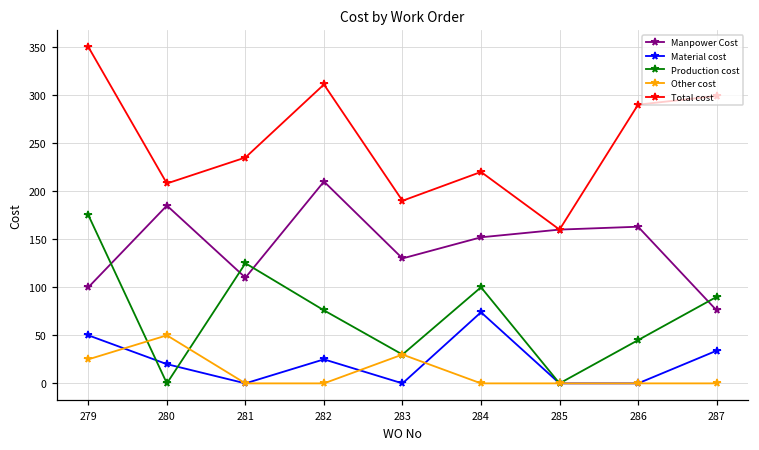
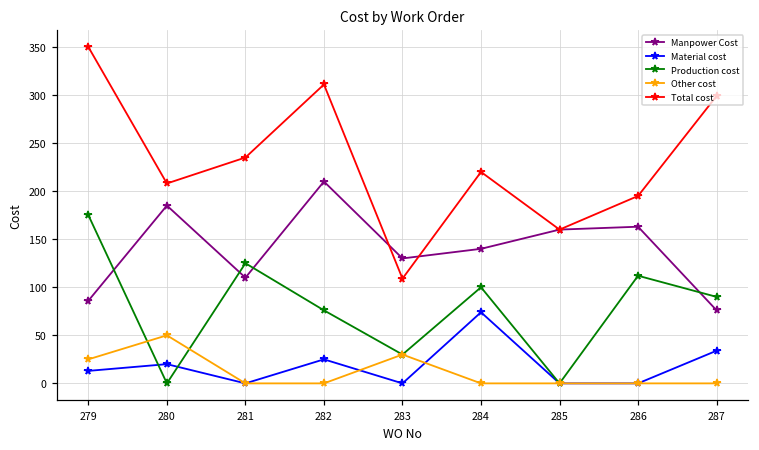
  {
    "Manpower Cost": {
-     "279": 100,
+     "279": 90,
      "280": 190,
      "281": 110,
      "282": 210,
      "283": 130,
-     "284": 150,
+     "284": 140,
      "286": 160,
      "287": 80
    },
    "Material cost": {
-     "279": 50,
+     "279": 10,
      "280": 20,
      "282": 30,
      "283": 0,
      "284": 70,
      "287": 30
    },
    "Production cost": {
      "279": 180,
      "280": 0,
      "281": 130,
      "282": 80,
      "284": 100,
-     "286": 50,
+     "286": 110,
      "287": 90
    },
    "Other cost": {
      "279": 30,
      "280": 50,
      "282": 0,
      "284": 0,
      "287": 0
    },
    "Total cost": {
      "279": 350,
      "280": 210,
      "281": 240,
      "282": 310,
-     "283": 190,
+     "283": 110,
      "284": 220,
-     "286": 290
+     "286": 200
    }
  }
